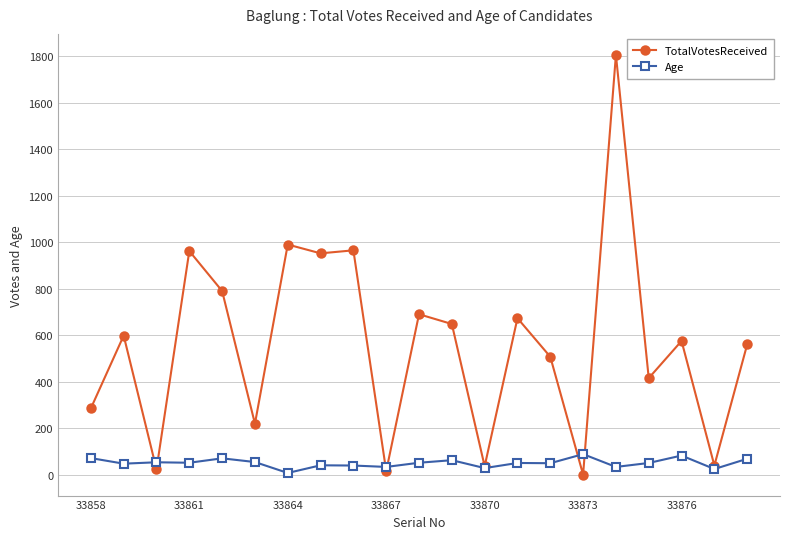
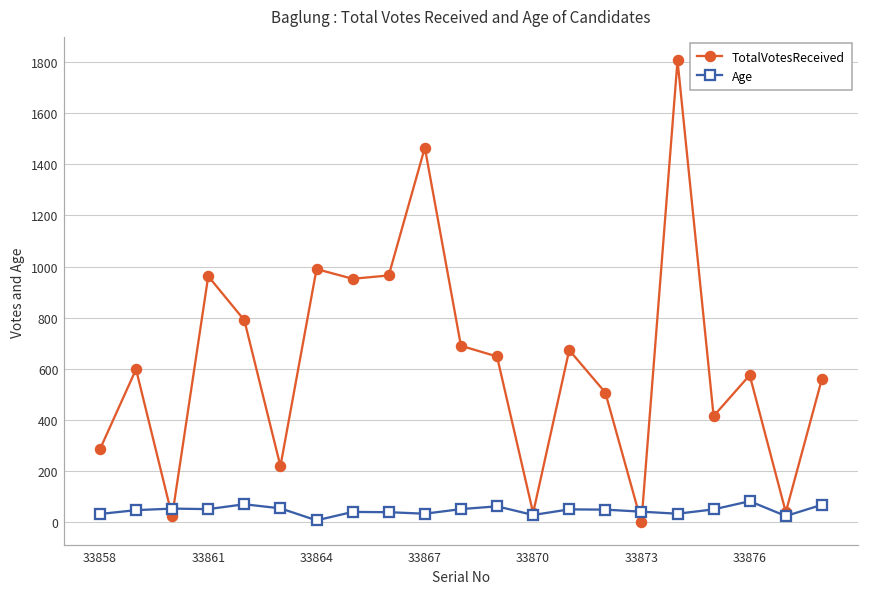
  {
    "TotalVotesReceived": {
      "33858": 290,
      "33861": 960,
      "33864": 990,
-     "33867": 20,
+     "33867": 1470,
      "33873": 0,
      "33876": 580
    },
    "Age": {
-     "33858": 70,
+     "33858": 30,
      "33861": 50,
      "33864": 10,
      "33867": 30,
-     "33873": 90,
+     "33873": 40,
      "33876": 80
    }
  }
